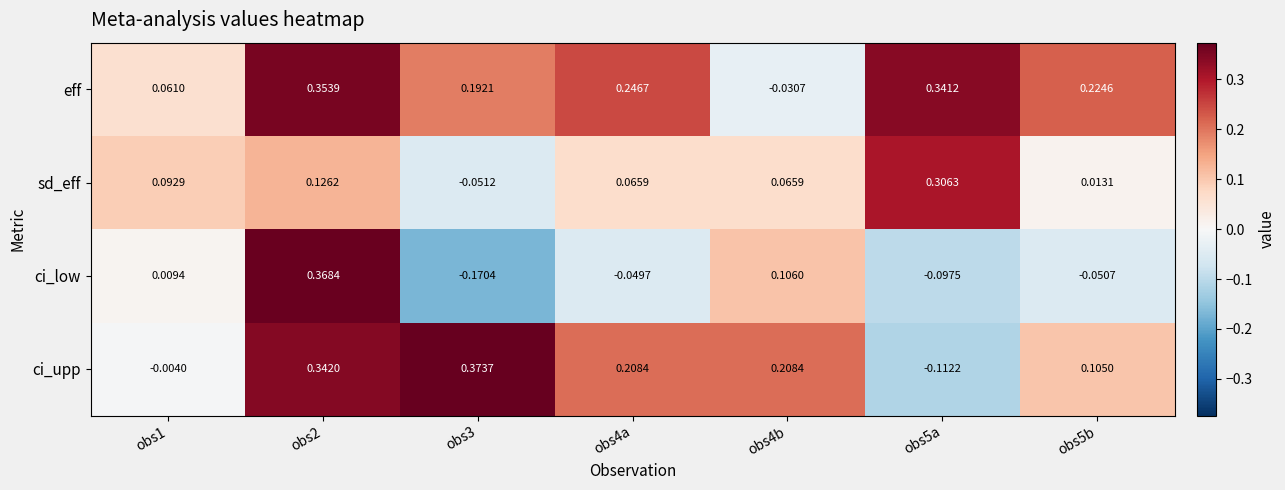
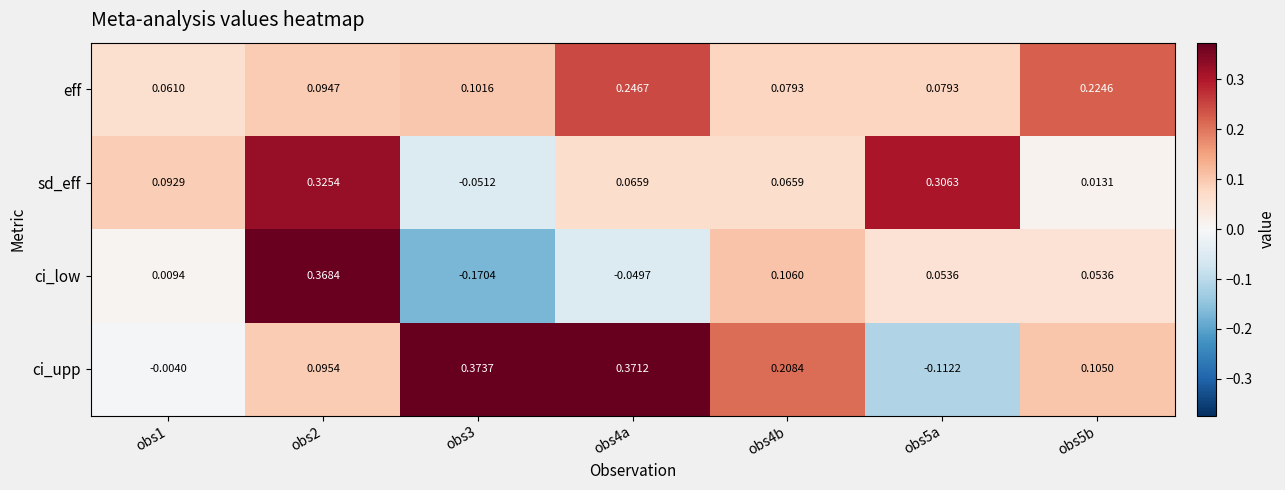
  {
    "eff": {
      "obs1": 0.0610,
-     "obs2": 0.3539,
-     "obs3": 0.1921,
+     "obs2": 0.0947,
+     "obs3": 0.1016,
      "obs4a": 0.2467,
-     "obs4b": -0.0307,
-     "obs5a": 0.3412,
+     "obs4b": 0.0793,
+     "obs5a": 0.0793,
      "obs5b": 0.2246
    },
    "sd_eff": {
      "obs1": 0.0929,
-     "obs2": 0.1262,
+     "obs2": 0.3254,
      "obs3": -0.0512,
      "obs4a": 0.0659,
      "obs4b": 0.0659,
      "obs5a": 0.3063,
      "obs5b": 0.0131
    },
    "ci_low": {
      "obs1": 0.0094,
      "obs2": 0.3684,
      "obs3": -0.1704,
      "obs4a": -0.0497,
      "obs4b": 0.1060,
-     "obs5a": -0.0975,
-     "obs5b": -0.0507
+     "obs5a": 0.0536,
+     "obs5b": 0.0536
    },
    "ci_upp": {
      "obs1": -0.0040,
-     "obs2": 0.3420,
+     "obs2": 0.0954,
      "obs3": 0.3737,
-     "obs4a": 0.2084,
+     "obs4a": 0.3712,
      "obs4b": 0.2084,
      "obs5a": -0.1122,
      "obs5b": 0.1050
    }
  }
